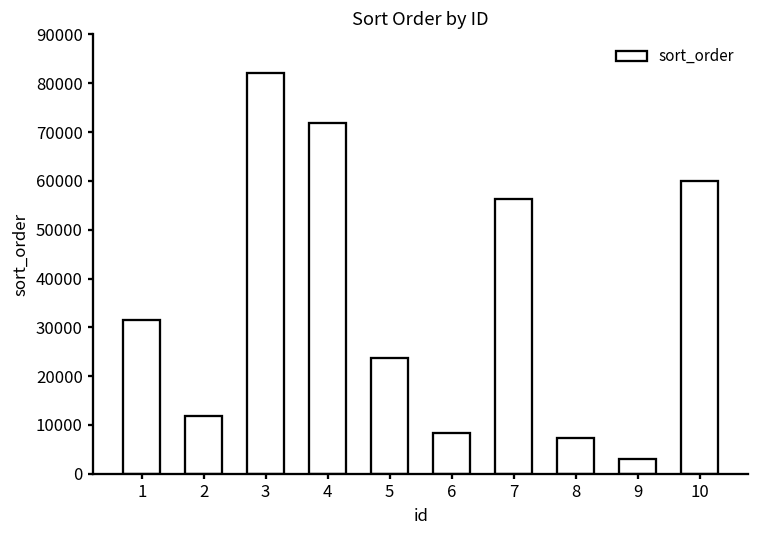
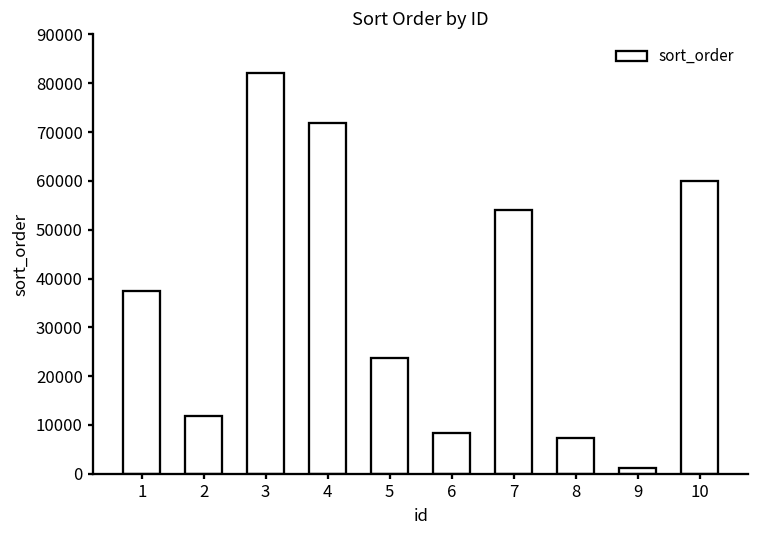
  {
-   "1": 32000,
+   "1": 37000,
    "2": 12000,
    "3": 82000,
    "4": 72000,
    "5": 24000,
    "6": 8000,
-   "7": 56000,
+   "7": 54000,
    "8": 7000,
-   "9": 3000,
+   "9": 1000,
    "10": 60000
  }
